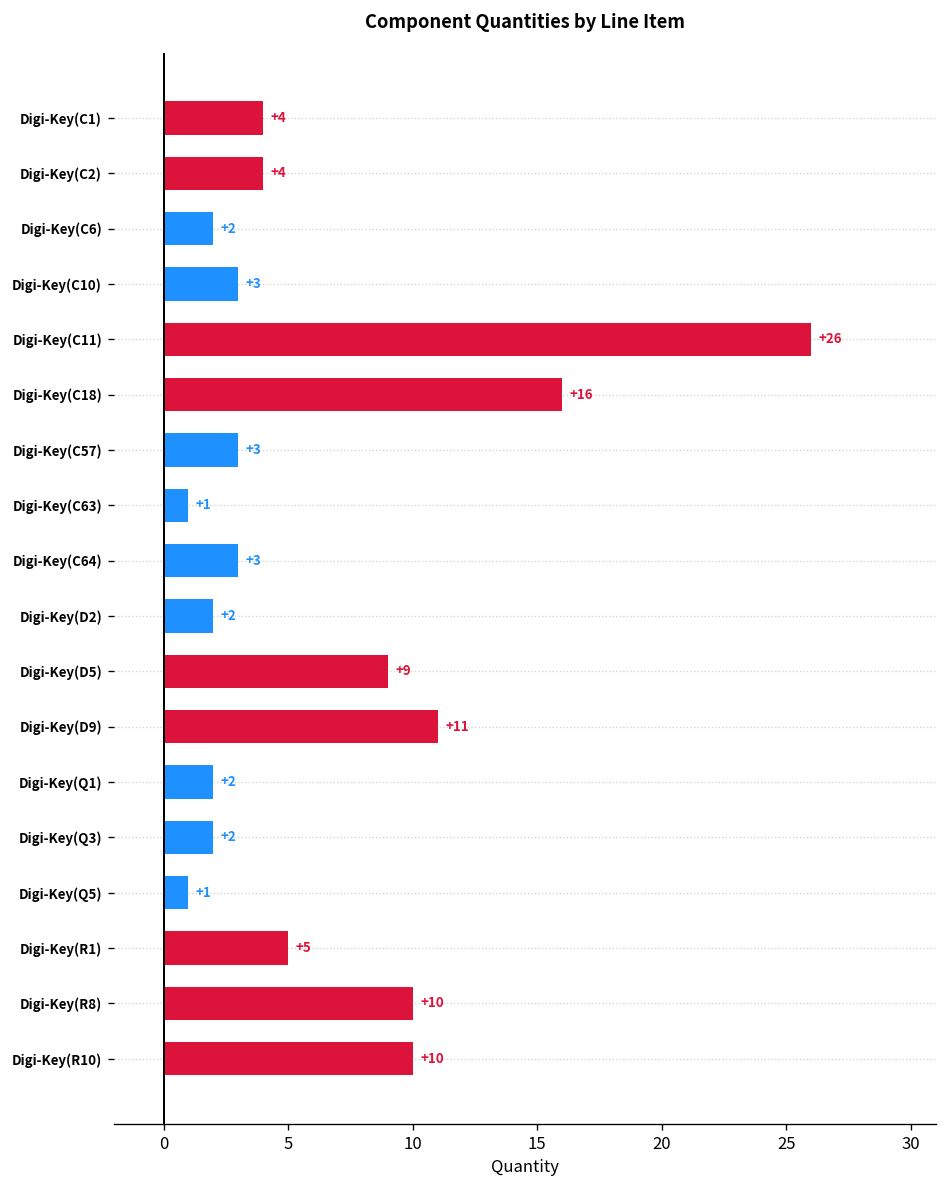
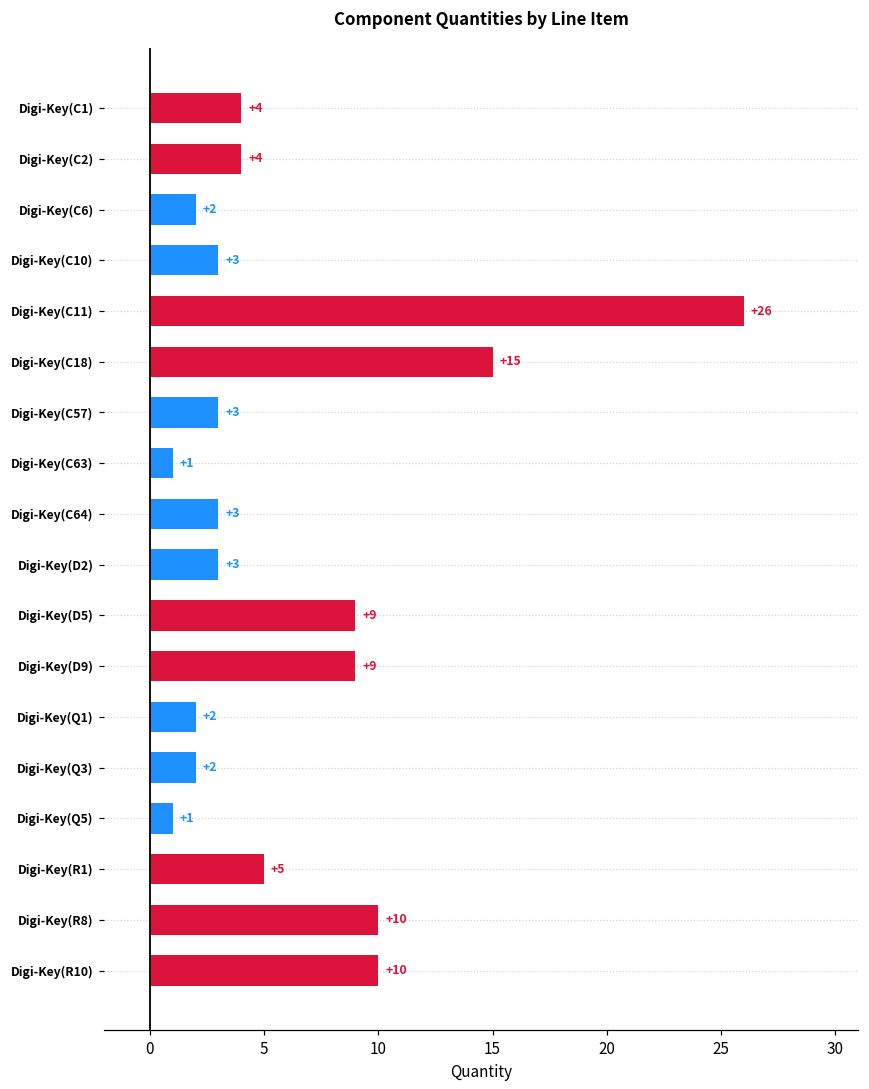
  {
    "Digi-Key(C1)": "+4",
    "Digi-Key(C2)": "+4",
    "Digi-Key(C6)": "+2",
    "Digi-Key(C10)": "+3",
    "Digi-Key(C11)": "+26",
-   "Digi-Key(C18)": "+16",
+   "Digi-Key(C18)": "+15",
    "Digi-Key(C57)": "+3",
    "Digi-Key(C63)": "+1",
    "Digi-Key(C64)": "+3",
-   "Digi-Key(D2)": "+2",
+   "Digi-Key(D2)": "+3",
    "Digi-Key(D5)": "+9",
-   "Digi-Key(D9)": "+11",
+   "Digi-Key(D9)": "+9",
    "Digi-Key(Q1)": "+2",
    "Digi-Key(Q3)": "+2",
    "Digi-Key(Q5)": "+1",
    "Digi-Key(R1)": "+5",
    "Digi-Key(R8)": "+10",
    "Digi-Key(R10)": "+10"
  }
